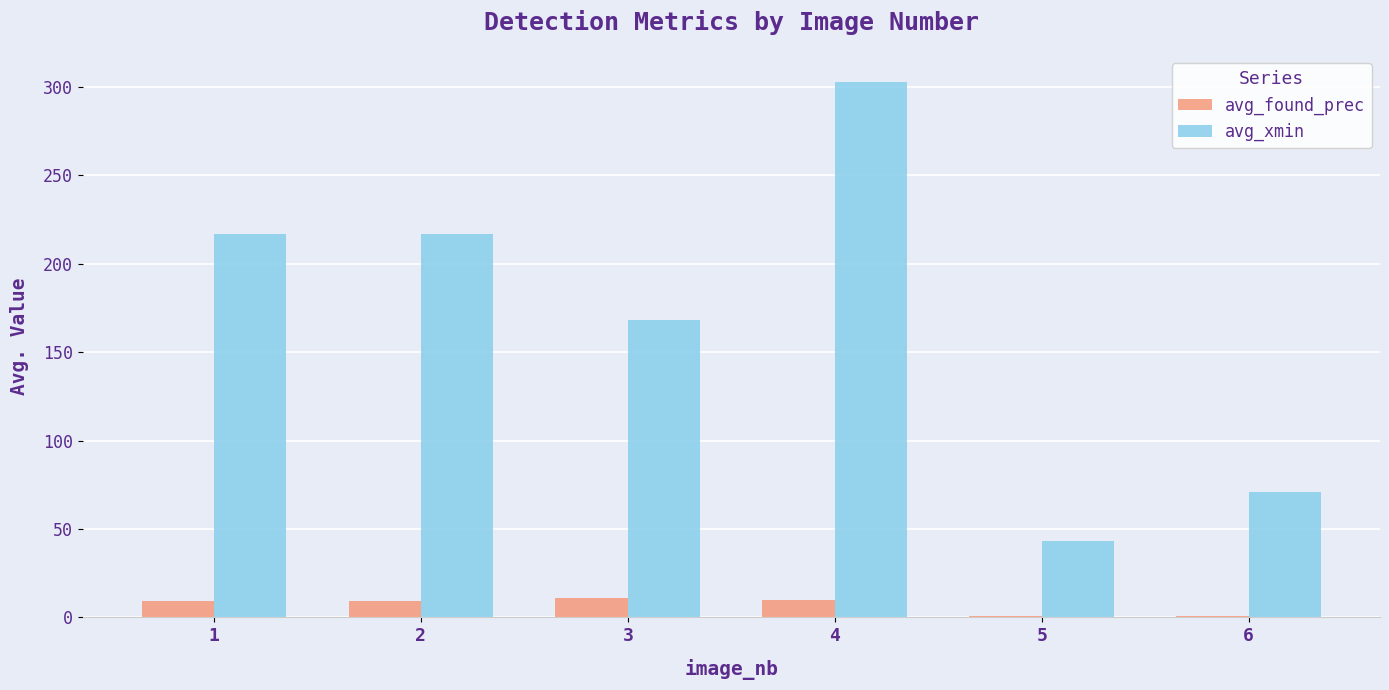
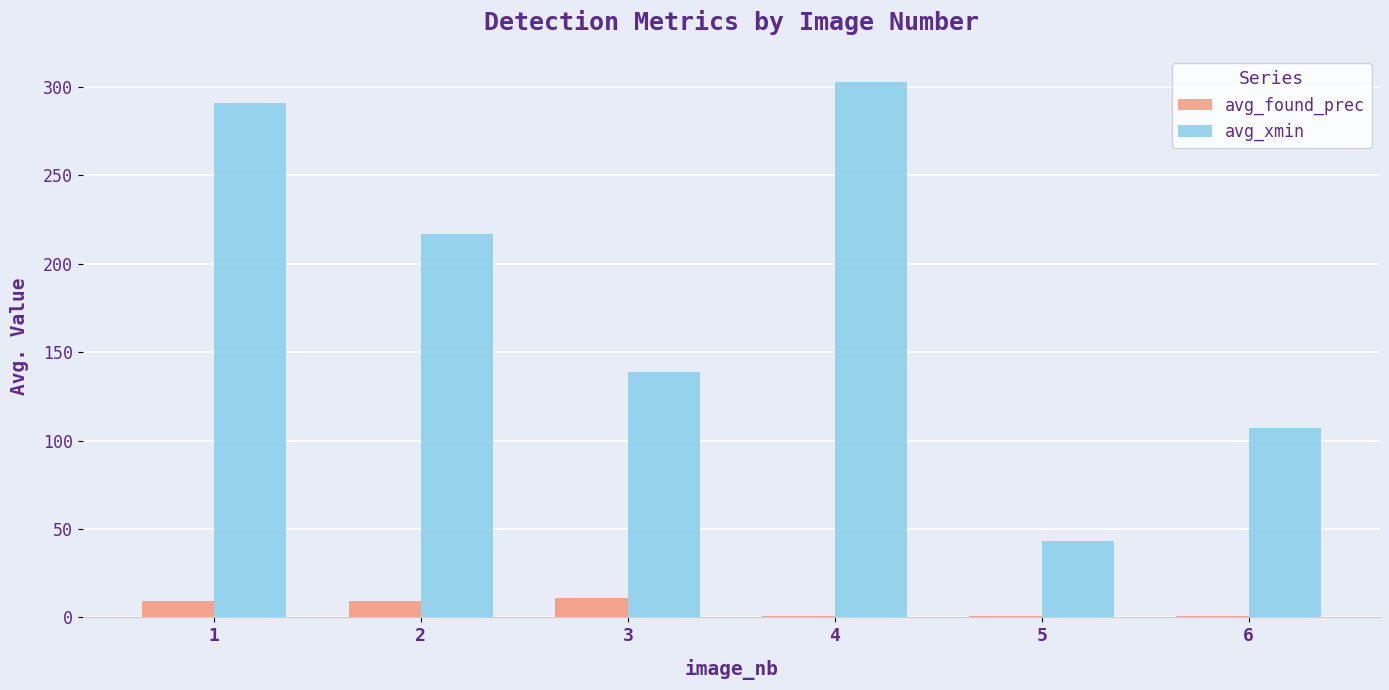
  {
    "avg_found_prec": {
      "1": 9,
      "2": 9,
      "3": 11,
-     "4": 10
+     "4": 1
    },
    "avg_xmin": {
-     "1": 217,
+     "1": 291,
      "2": 217,
-     "3": 168,
+     "3": 139,
      "4": 303,
      "5": 43,
-     "6": 71
+     "6": 107
    }
  }
